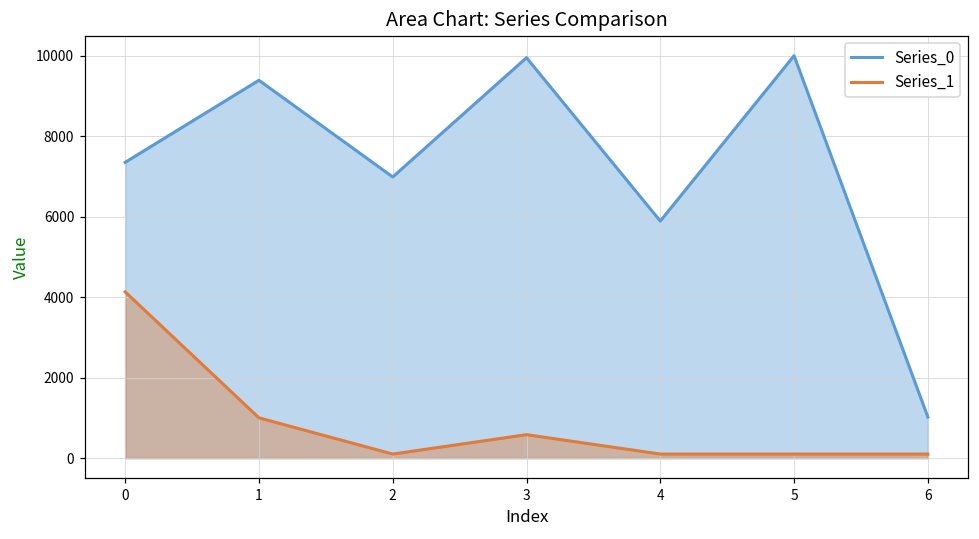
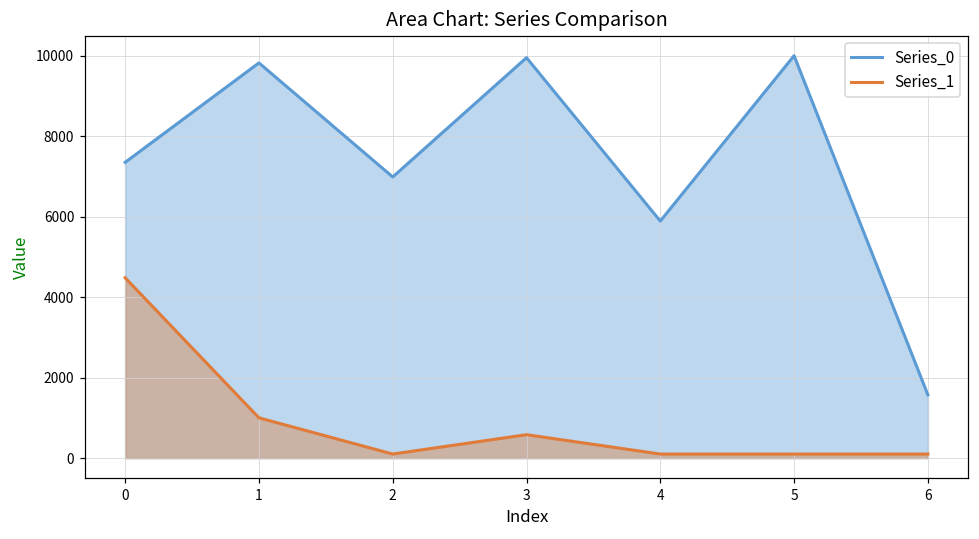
  {
    "Series_0": {
      "0": 7300,
-     "1": 9400,
+     "1": 9800,
      "2": 7000,
      "3": 10000,
      "4": 5900,
      "5": 10000,
-     "6": 1000
+     "6": 1600
    },
    "Series_1": {
-     "0": 4100,
+     "0": 4500,
      "1": 1000,
      "2": 100,
      "3": 600,
      "4": 100,
      "5": 100,
      "6": 100
    }
  }
